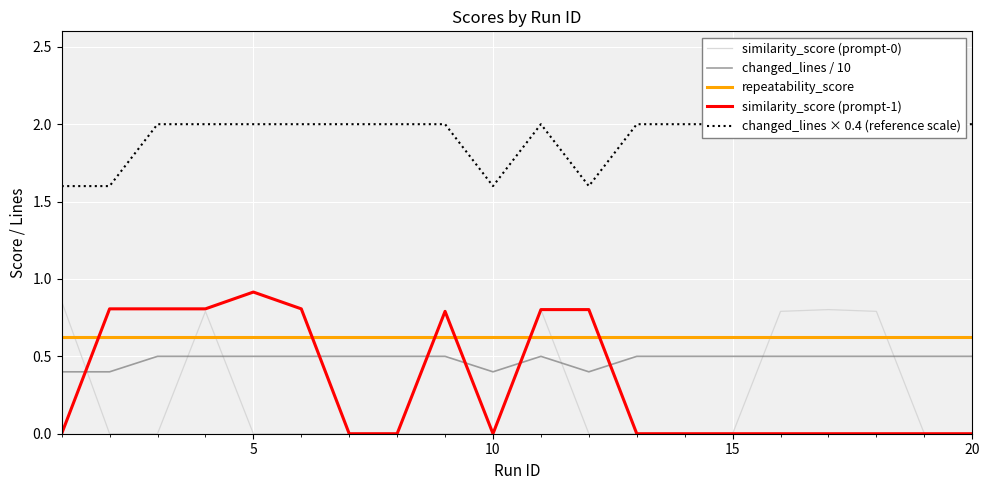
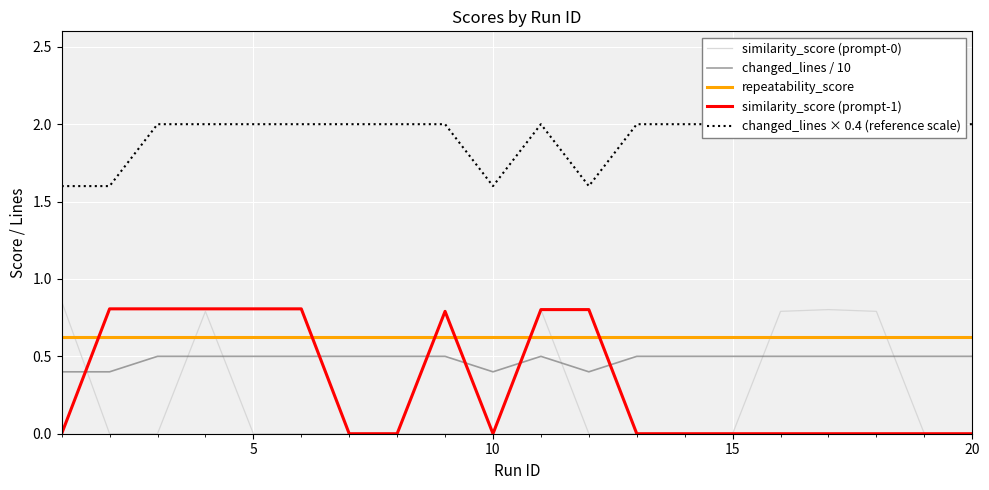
  {
    "similarity_score (prompt-0)": {
      "5": 0.00
    },
    "changed_lines / 10": {
      "5": 0.50,
      "10": 0.40,
      "15": 0.50,
      "20": 0.50
    },
    "repeatability_score": {
      "5": 0.63,
      "10": 0.63,
      "15": 0.63,
      "20": 0.63
    },
    "similarity_score (prompt-1)": {
-     "5": 0.92
+     "5": 0.81
    },
    "changed_lines × 0.4 (reference scale)": {
      "5": 2.00,
      "10": 1.60,
      "20": 2.00
    }
  }
